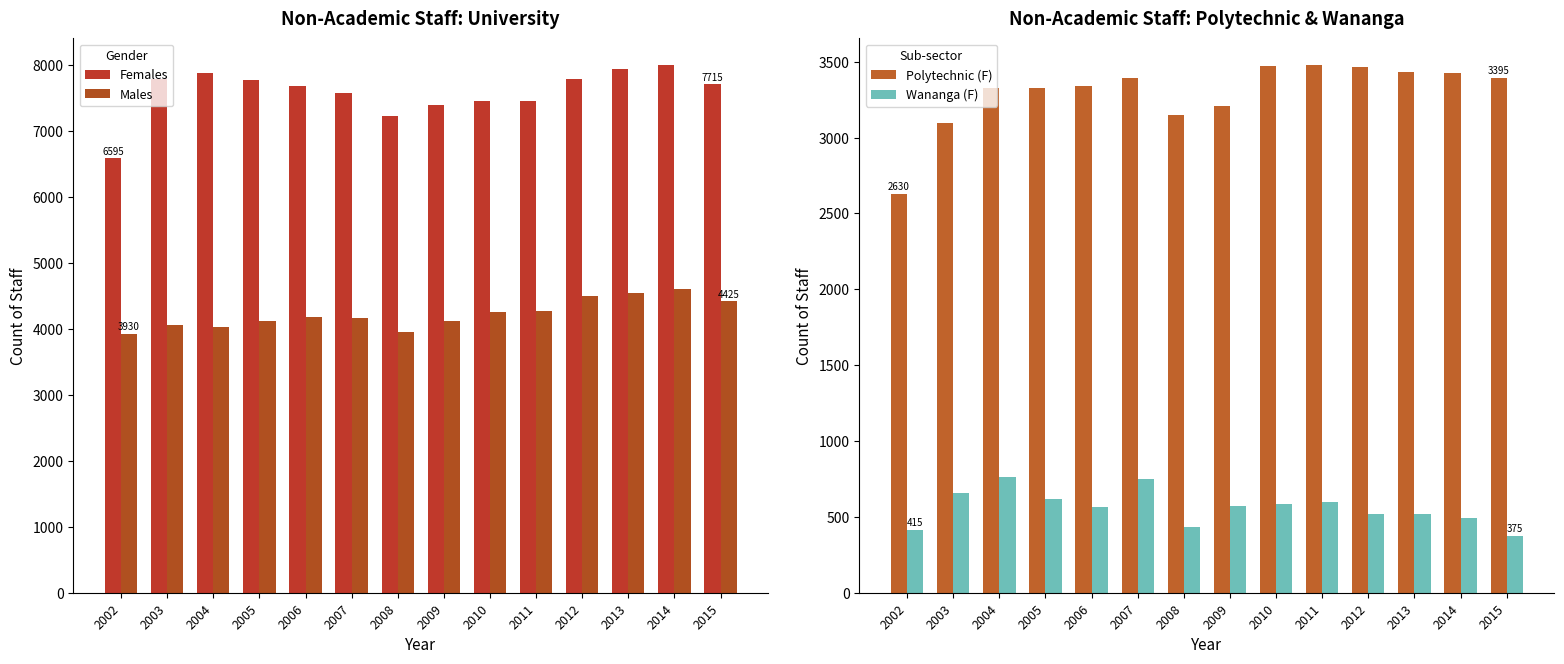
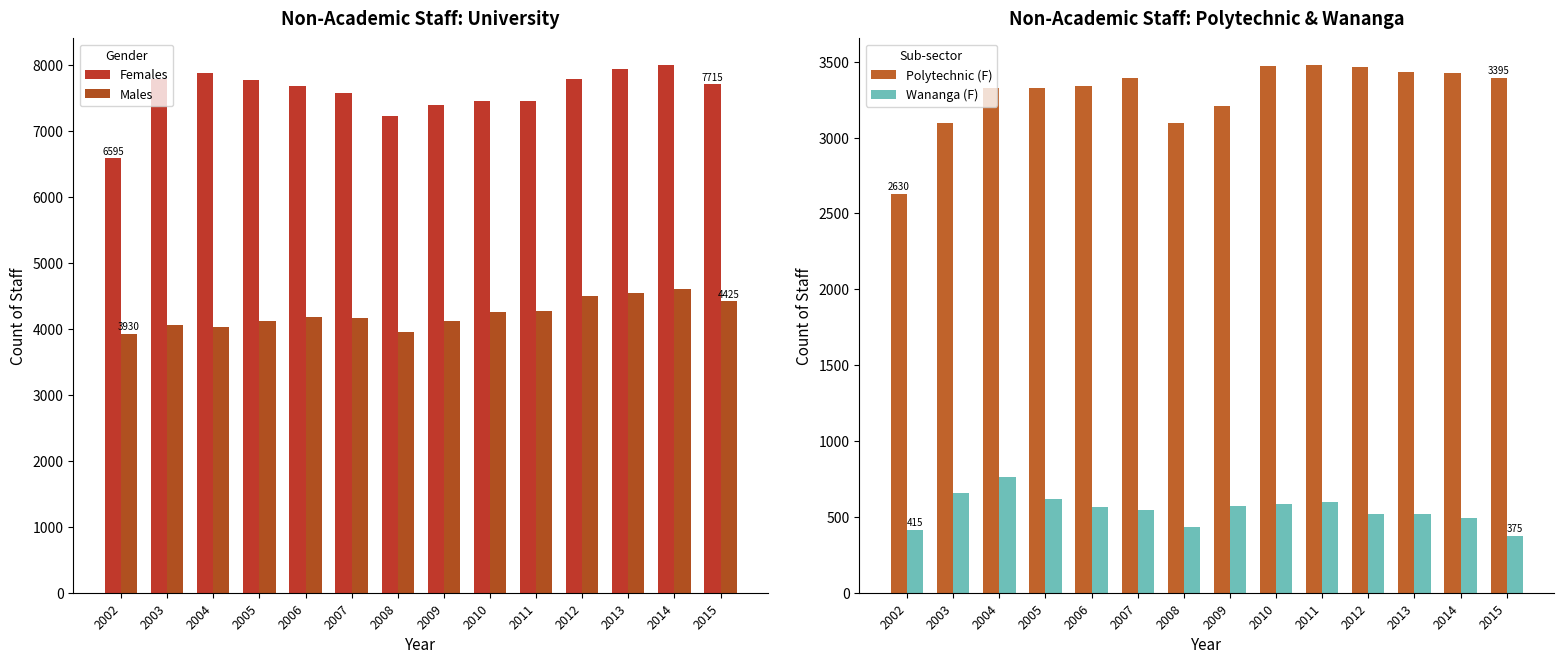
  {
    "Non-Academic Staff: Polytechnic & Wananga": {
      "Polytechnic (F)": {
        "2003": 3100,
        "2005": 3330,
        "2006": 3340,
        "2007": 3390,
-       "2008": 3150,
+       "2008": 3090,
        "2009": 3210,
        "2010": 3470,
        "2011": 3480,
        "2012": 3470,
        "2013": 3430,
        "2014": 3430
      },
      "Wananga (F)": {
        "2003": 660,
        "2004": 760,
        "2005": 620,
        "2006": 570,
-       "2007": 750,
+       "2007": 550,
        "2008": 440,
        "2009": 580,
        "2010": 590,
        "2011": 600,
        "2012": 520,
        "2013": 520,
        "2014": 500
      }
    }
  }
